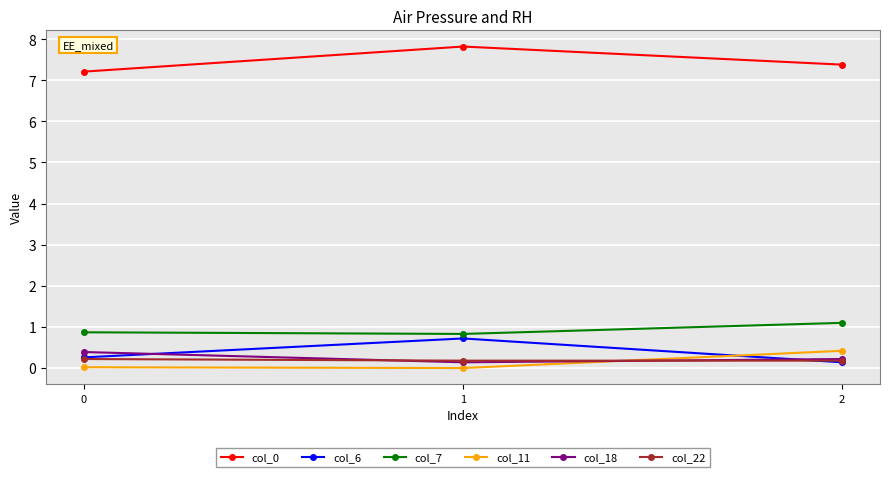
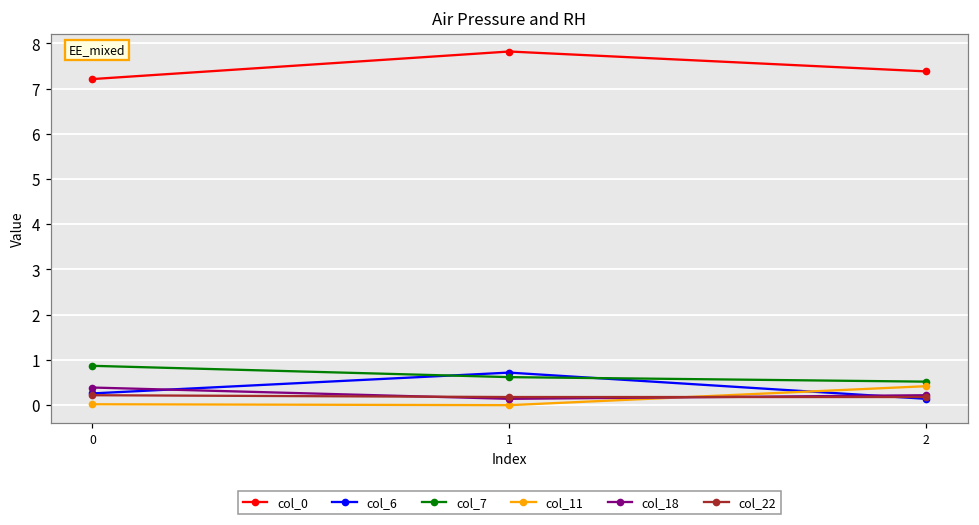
  {
    "col_0": {
      "0": 7.2,
      "1": 7.8,
      "2": 7.4
    },
    "col_6": {
      "1": 0.7
    },
    "col_7": {
      "0": 0.9,
-     "1": 0.8,
-     "2": 1.1
+     "1": 0.6,
+     "2": 0.5
    },
    "col_11": {
      "0": 0.0,
      "1": 0.0,
      "2": 0.4
    },
    "col_18": {
      "0": 0.4
    }
  }
